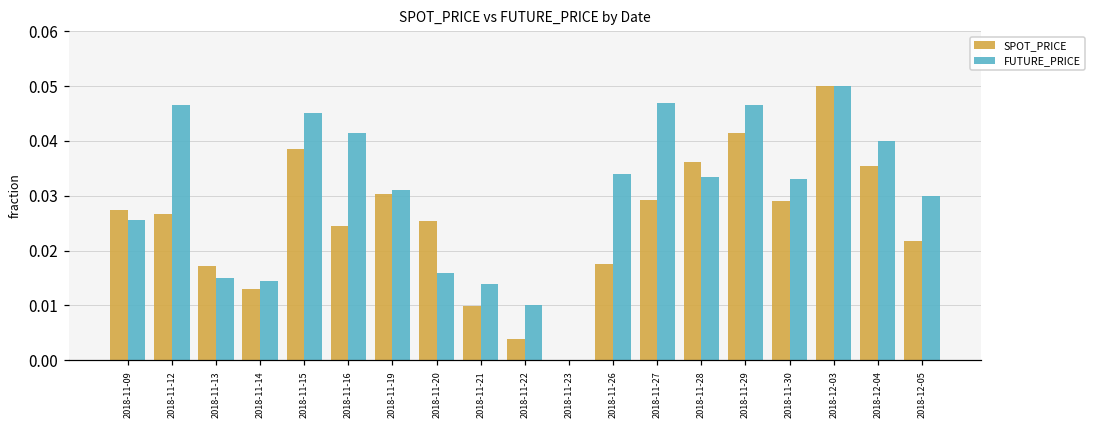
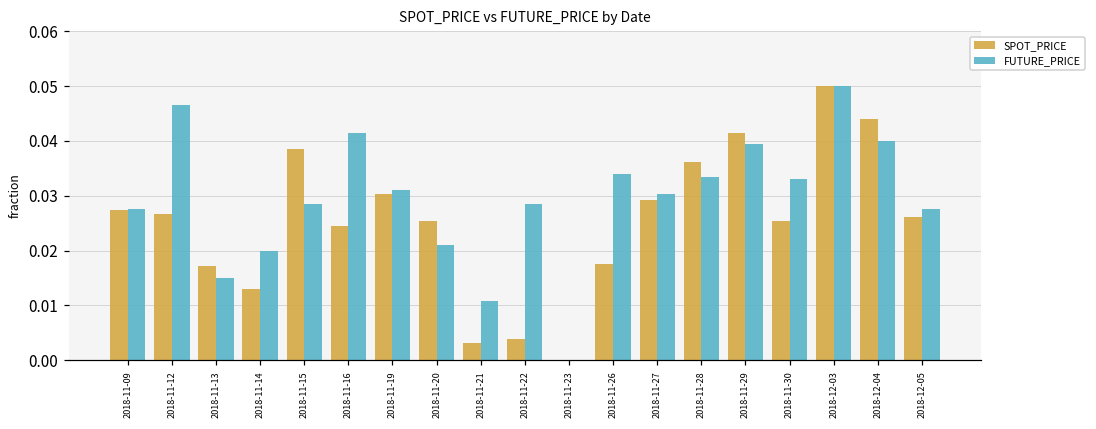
  {
    "SPOT_PRICE": {
      "2018-11-09": 0.027,
      "2018-11-12": 0.027,
      "2018-11-13": 0.017,
      "2018-11-14": 0.013,
      "2018-11-15": 0.039,
      "2018-11-16": 0.024,
      "2018-11-19": 0.030,
      "2018-11-20": 0.025,
-     "2018-11-21": 0.010,
+     "2018-11-21": 0.003,
      "2018-11-22": 0.004,
      "2018-11-23": 0.000,
      "2018-11-26": 0.018,
      "2018-11-27": 0.029,
      "2018-11-28": 0.036,
      "2018-11-29": 0.041,
-     "2018-11-30": 0.029,
+     "2018-11-30": 0.025,
      "2018-12-03": 0.050,
-     "2018-12-04": 0.035,
-     "2018-12-05": 0.022
+     "2018-12-04": 0.044,
+     "2018-12-05": 0.026
    },
    "FUTURE_PRICE": {
-     "2018-11-09": 0.026,
+     "2018-11-09": 0.028,
      "2018-11-12": 0.047,
      "2018-11-13": 0.015,
-     "2018-11-14": 0.015,
-     "2018-11-15": 0.045,
+     "2018-11-14": 0.020,
+     "2018-11-15": 0.029,
      "2018-11-16": 0.042,
      "2018-11-19": 0.031,
-     "2018-11-20": 0.016,
-     "2018-11-21": 0.014,
-     "2018-11-22": 0.010,
+     "2018-11-20": 0.021,
+     "2018-11-21": 0.011,
+     "2018-11-22": 0.029,
      "2018-11-23": 0.000,
      "2018-11-26": 0.034,
-     "2018-11-27": 0.047,
+     "2018-11-27": 0.030,
      "2018-11-28": 0.034,
-     "2018-11-29": 0.047,
+     "2018-11-29": 0.040,
      "2018-11-30": 0.033,
      "2018-12-03": 0.050,
      "2018-12-04": 0.040,
-     "2018-12-05": 0.030
+     "2018-12-05": 0.028
    }
  }
